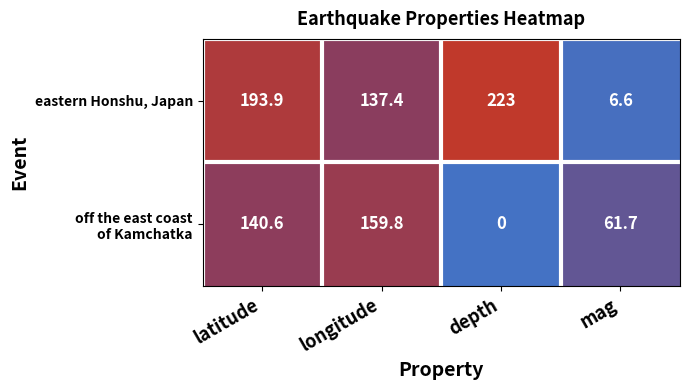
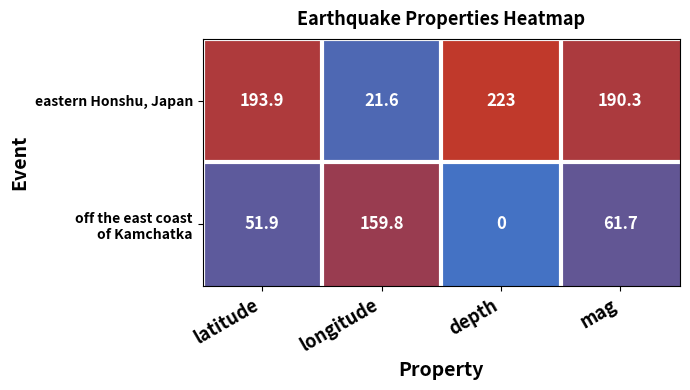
  {
    "eastern Honshu, Japan": {
      "latitude": 193.9,
-     "longitude": 137.4,
+     "longitude": 21.6,
      "depth": 223,
-     "mag": 6.6
+     "mag": 190.3
    },
    "off the east coast of Kamchatka": {
-     "latitude": 140.6,
+     "latitude": 51.9,
      "longitude": 159.8,
      "depth": 0,
      "mag": 61.7
    }
  }
